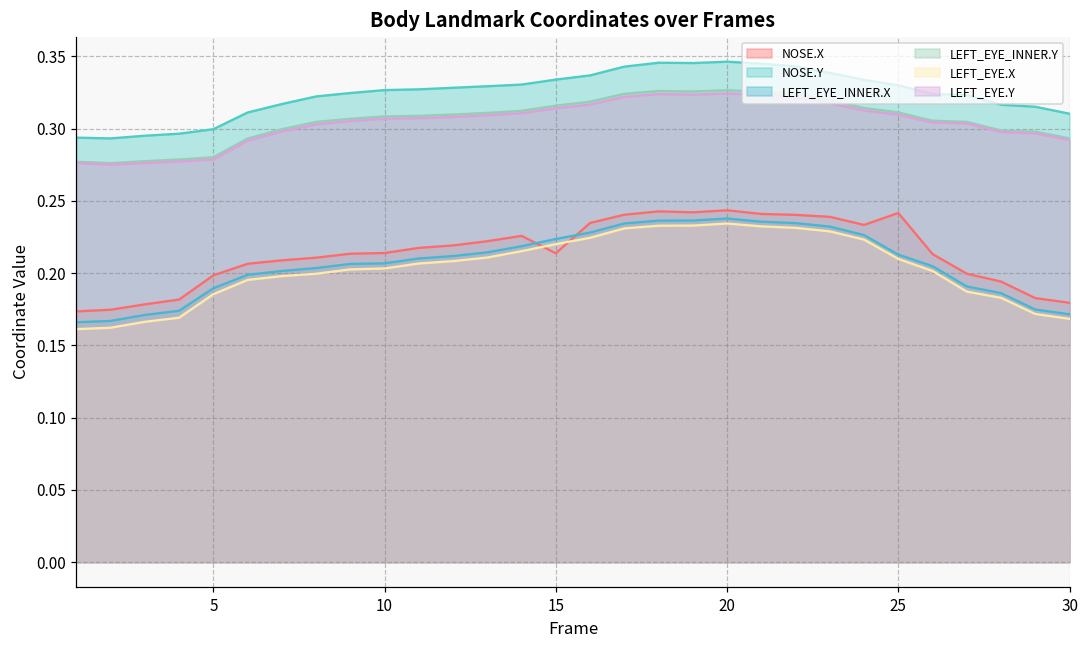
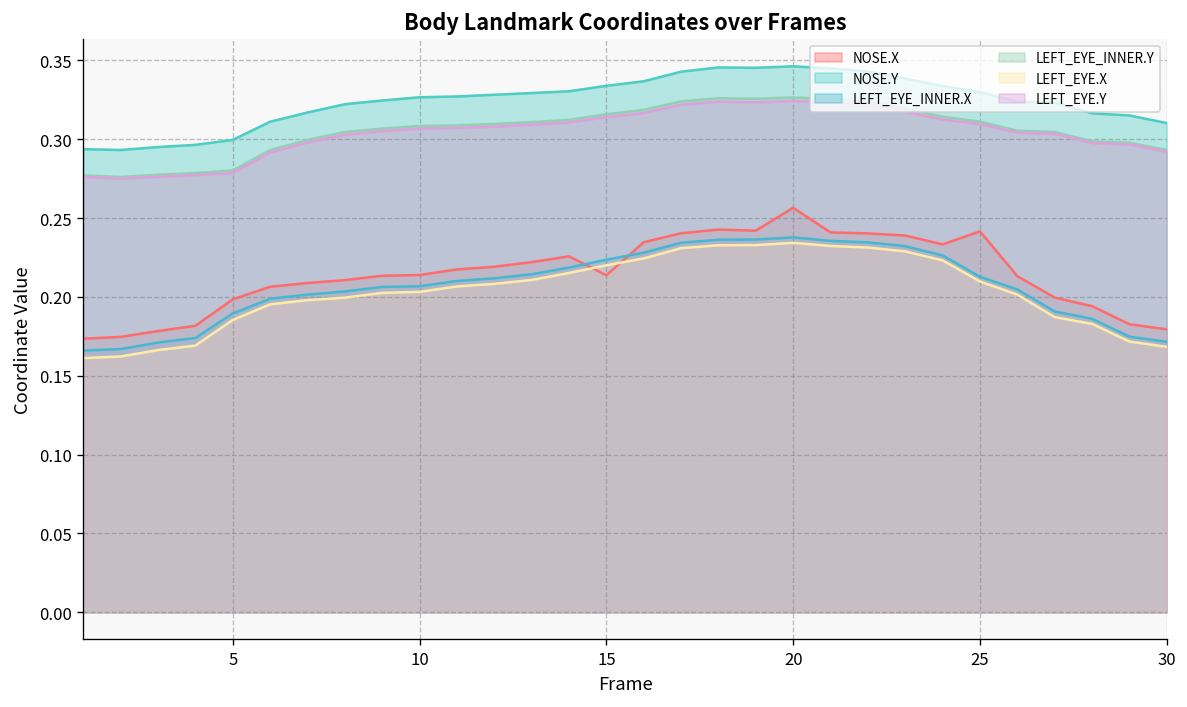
  {
    "NOSE.X": {
      "5": 0.198,
      "10": 0.214,
      "15": 0.214,
-     "20": 0.243,
+     "20": 0.257,
      "25": 0.242,
      "30": 0.179
    }
  }
